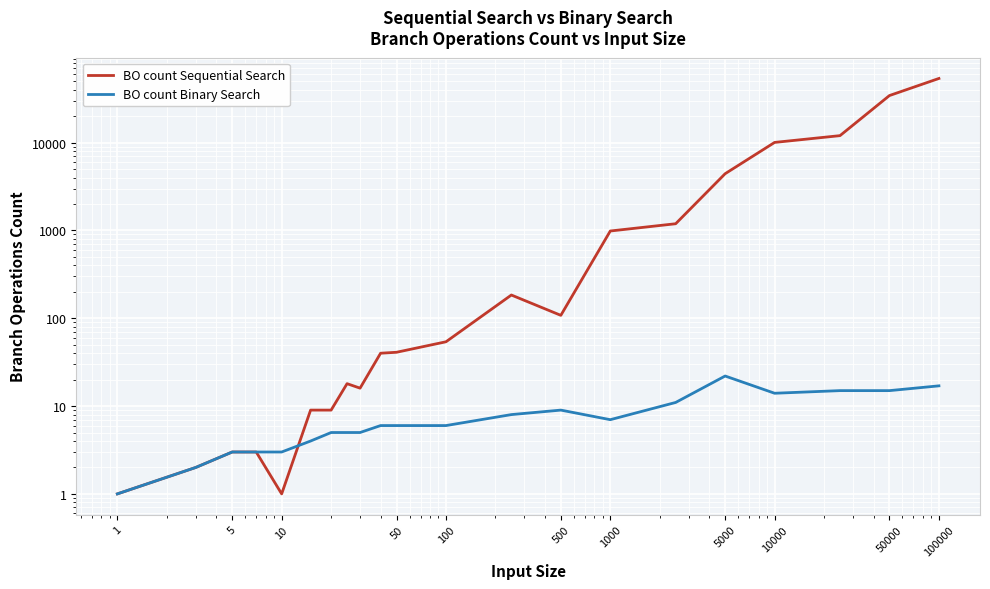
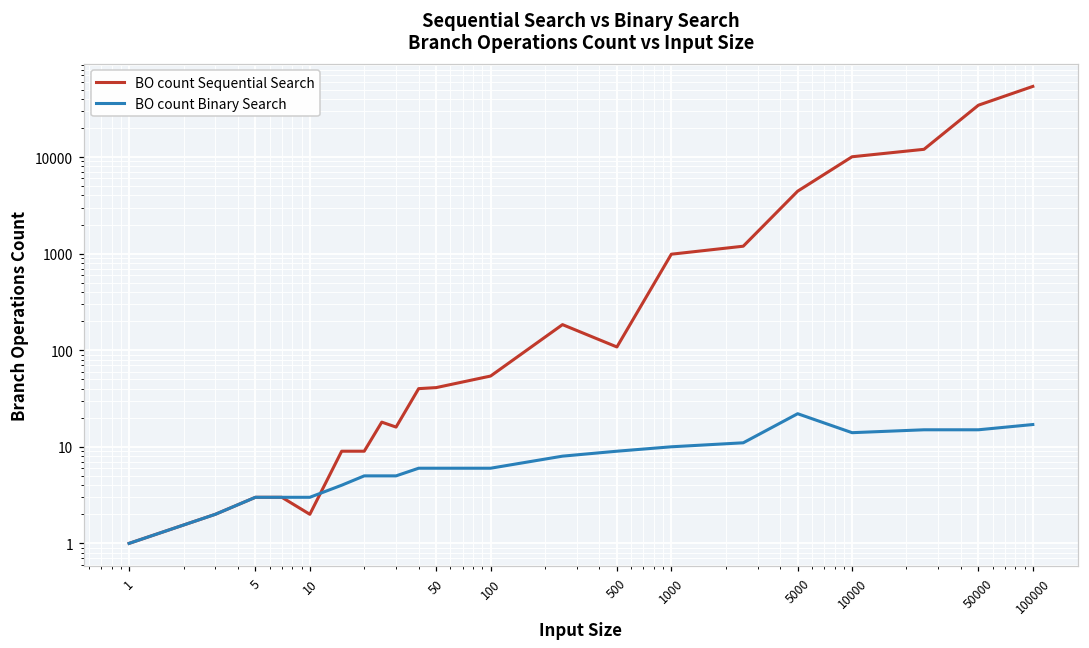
  {
    "BO count Sequential Search": {
-     "10": 1,
+     "10": 2,
      "50": 40,
      "100": 50,
      "500": 110,
      "1000": 1000,
      "5000": 4000,
      "10000": 10000,
      "50000": 34000,
      "100000": 50000
    },
    "BO count Binary Search": {
      "10": 3,
      "50": 6,
      "100": 6,
      "500": 9,
-     "1000": 7,
+     "1000": 10,
      "5000": 22,
      "10000": 14,
      "50000": 15,
      "100000": 17
    }
  }
